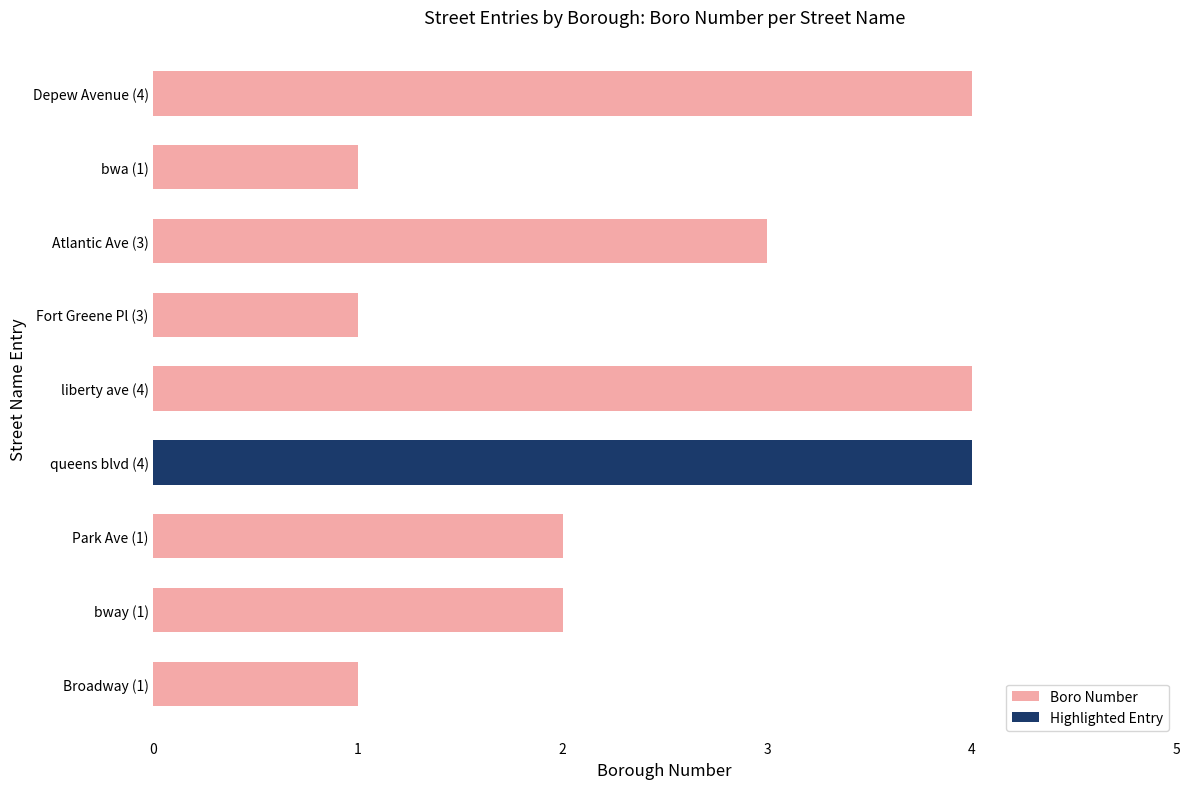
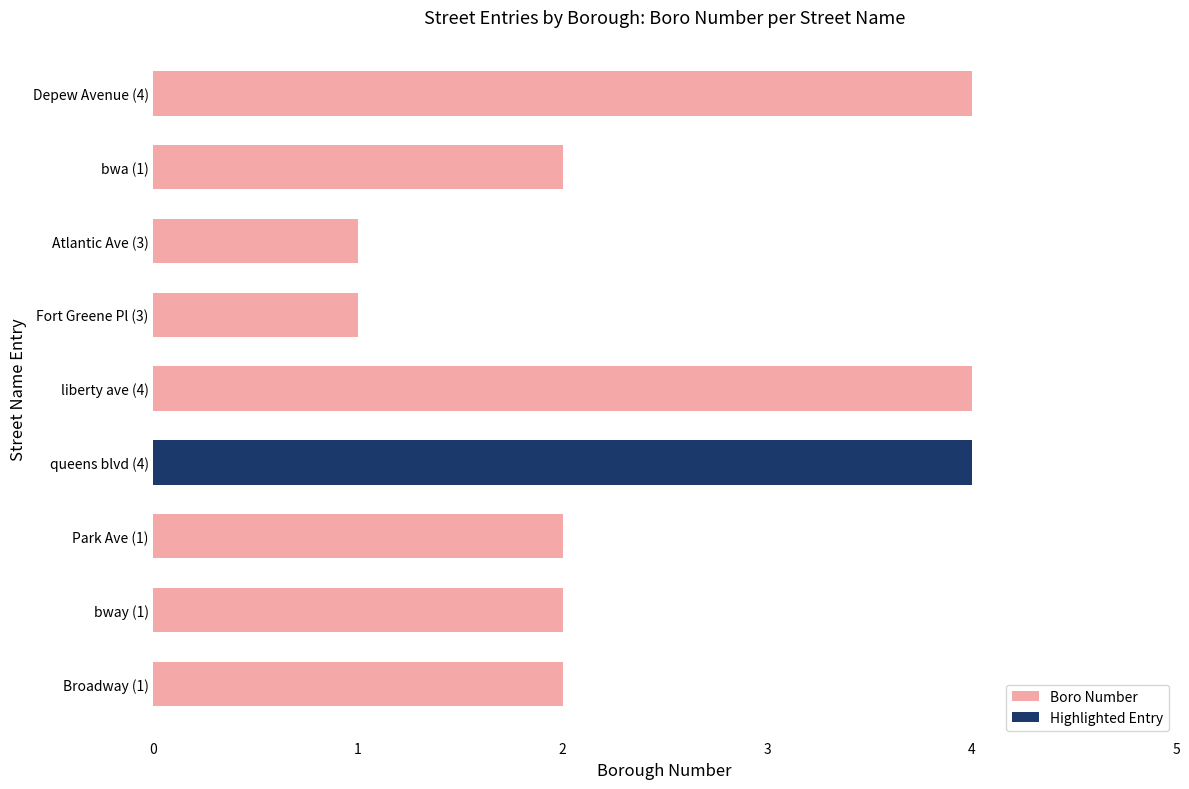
  {
    "Boro Number": {
      "Depew Avenue (4)": 4,
-     "bwa (1)": 1,
-     "Atlantic Ave (3)": 3,
+     "bwa (1)": 2,
+     "Atlantic Ave (3)": 1,
      "Fort Greene Pl (3)": 1,
      "liberty ave (4)": 4,
      "queens blvd (4)": 4,
      "Park Ave (1)": 2,
      "bway (1)": 2,
-     "Broadway (1)": 1
+     "Broadway (1)": 2
    },
    "Highlighted Entry": {
      "queens blvd (4)": 4
    }
  }
